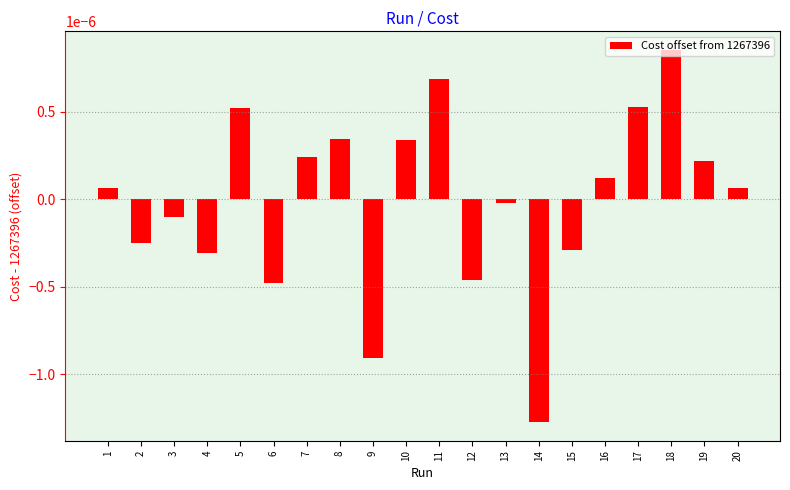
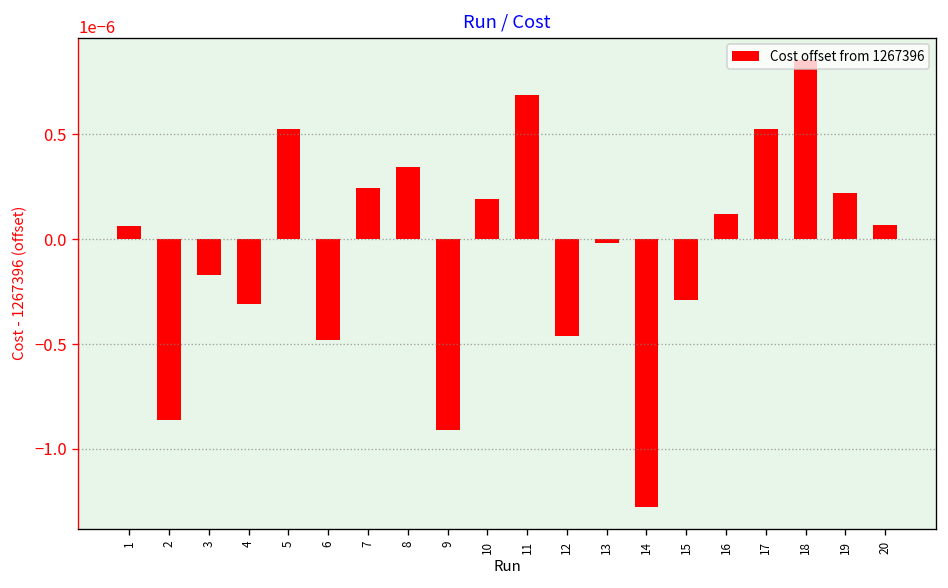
  {
    "1": 0.00000006,
-   "2": -0.00000025,
-   "3": -0.00000010,
+   "2": -0.00000086,
+   "3": -0.00000017,
    "4": -0.00000031,
    "5": 0.00000052,
    "6": -0.00000048,
    "7": 0.00000024,
    "8": 0.00000035,
    "9": -0.00000091,
-   "10": 0.00000034,
+   "10": 0.00000019,
    "11": 0.00000069,
    "12": -0.00000046,
    "13": -0.00000002,
    "14": -0.00000127,
    "15": -0.00000029,
    "16": 0.00000012,
    "17": 0.00000053,
    "19": 0.00000022,
    "20": 0.00000007
  }
